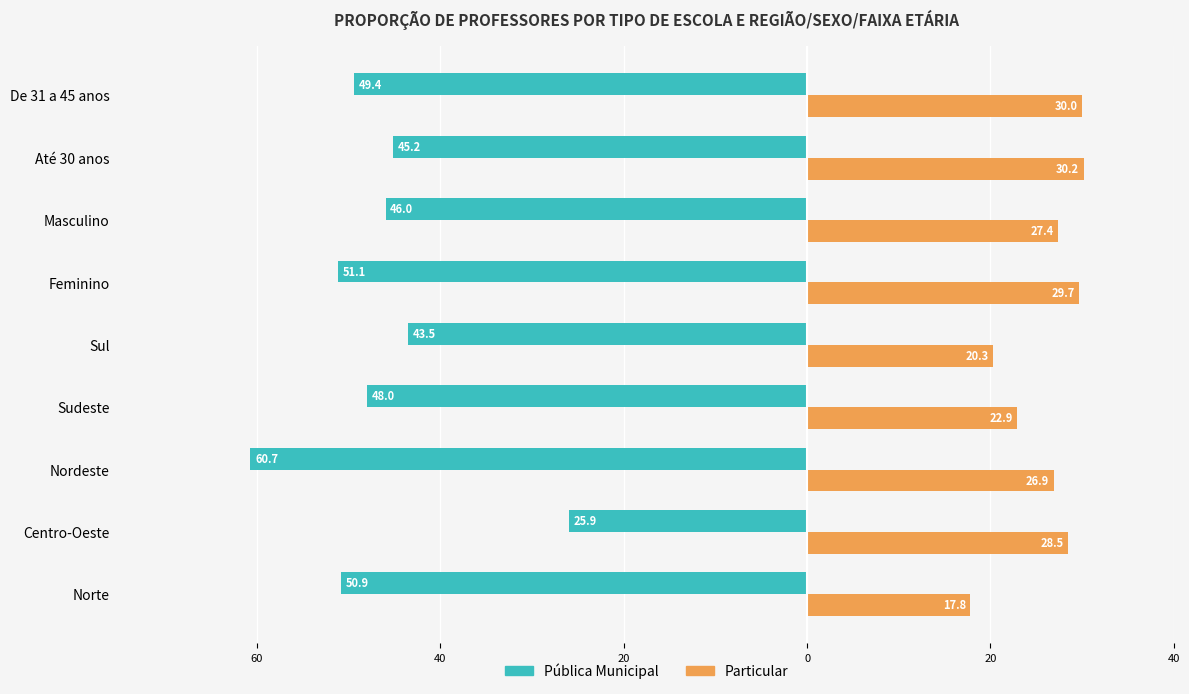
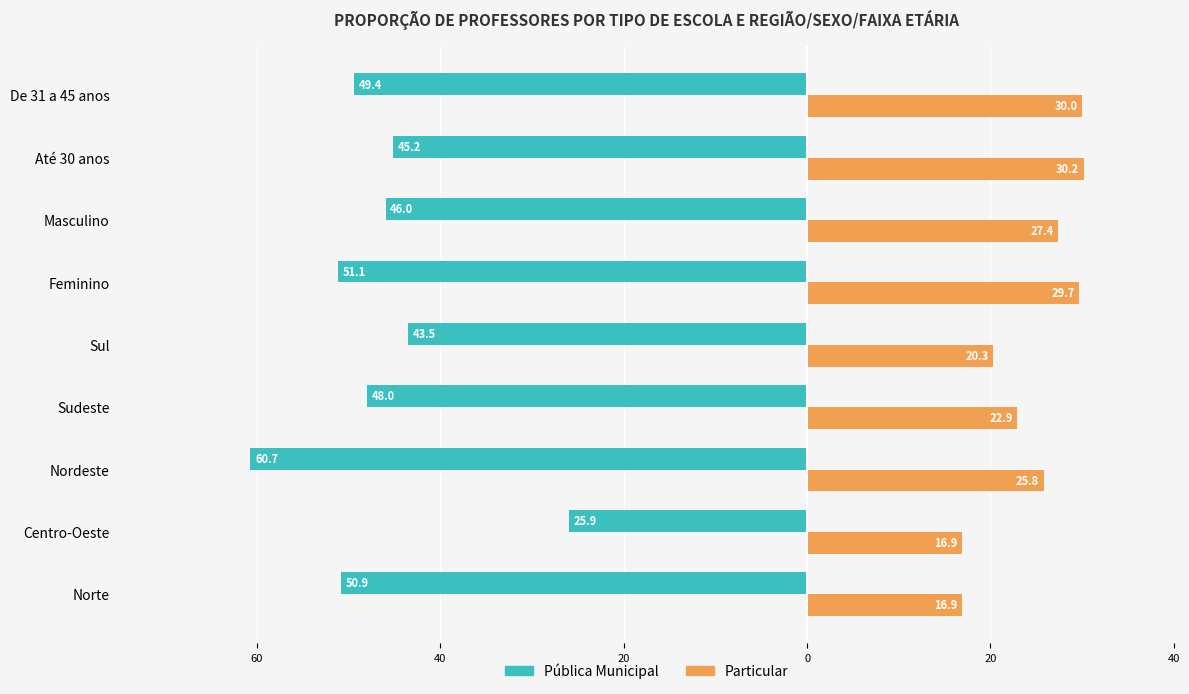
  {
    "Particular": {
      "De 31 a 45 anos": 30.0,
      "Até 30 anos": 30.2,
      "Masculino": 27.4,
      "Feminino": 29.7,
      "Sul": 20.3,
      "Sudeste": 22.9,
-     "Nordeste": 26.9,
-     "Centro-Oeste": 28.5,
-     "Norte": 17.8
+     "Nordeste": 25.8,
+     "Centro-Oeste": 16.9,
+     "Norte": 16.9
    }
  }
